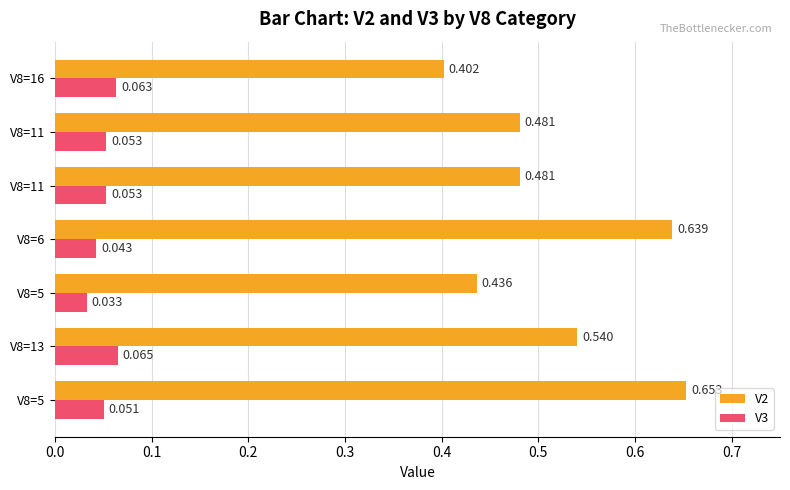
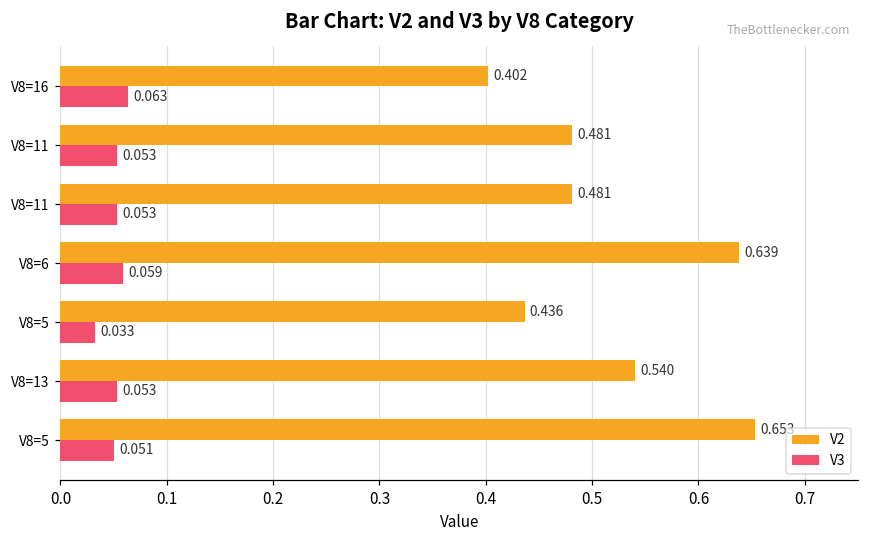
  {
    "V2": {
      "V8=16": 0.402,
      "V8=6": 0.639,
      "V8=13": 0.540
    },
    "V3": {
      "V8=16": 0.063,
-     "V8=6": 0.043,
-     "V8=13": 0.065
+     "V8=6": 0.059,
+     "V8=13": 0.053
    }
  }
